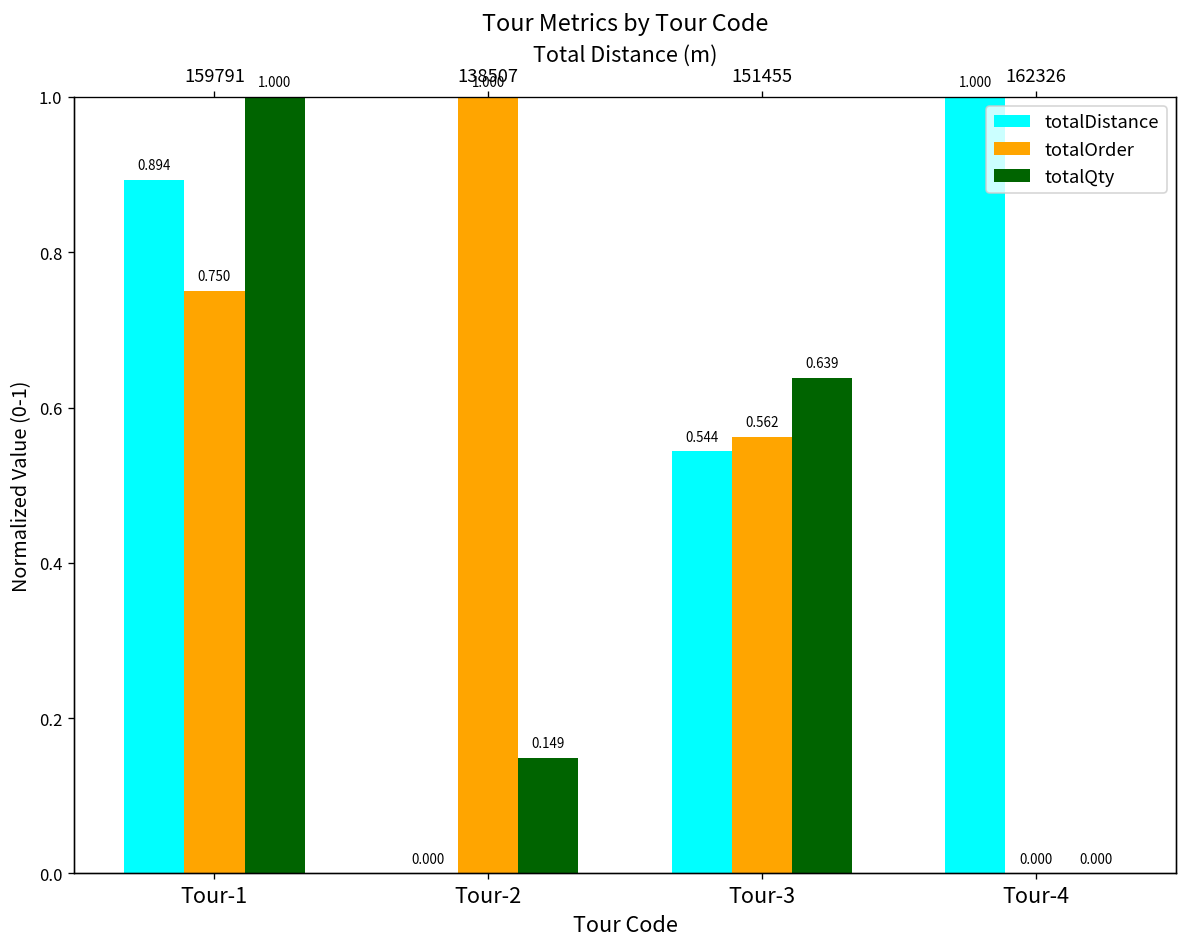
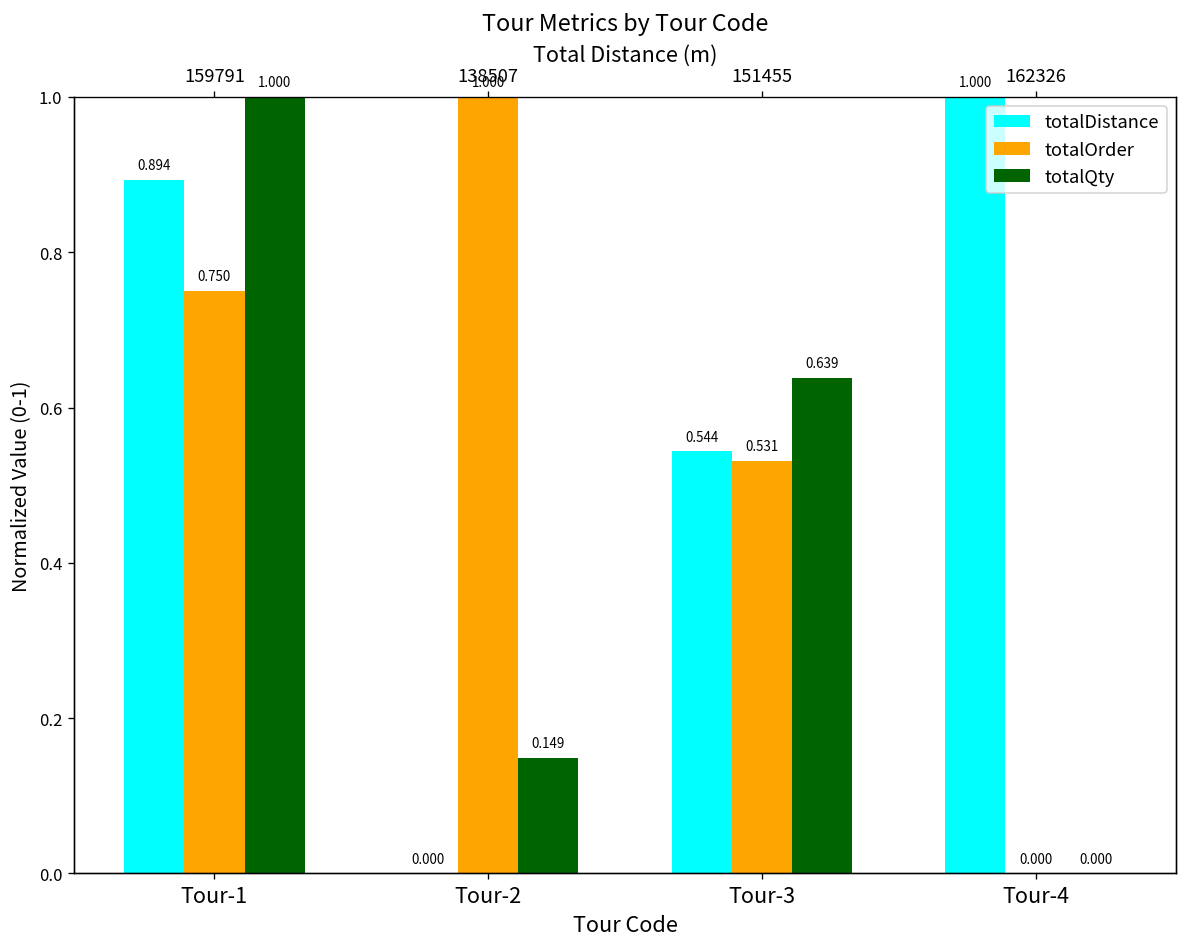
  {
    "totalOrder": {
      "Tour-1": 0.750,
      "Tour-2": 1.000,
-     "Tour-3": 0.562,
+     "Tour-3": 0.531,
      "Tour-4": 0.000
    }
  }
